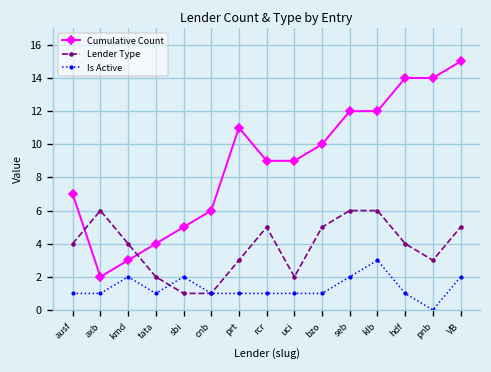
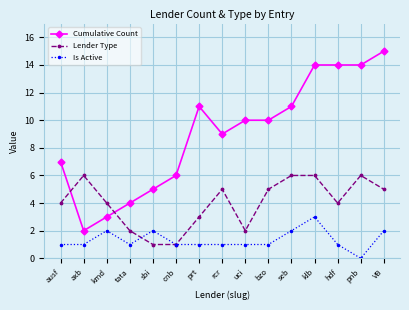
  {
    "Cumulative Count": {
      "ausf": 7,
      "axb": 2,
      "kmd": 3,
      "tata": 4,
      "sbi": 5,
      "cnb": 6,
      "prt": 11,
      "rcr": 9,
-     "uci": 9,
+     "uci": 10,
      "bzo": 10,
-     "seb": 12,
-     "klb": 12,
+     "seb": 11,
+     "klb": 14,
      "hdf": 14,
      "pnb": 14,
      "VB": 15
    },
    "Lender Type": {
      "ausf": 4,
      "axb": 6,
      "kmd": 4,
      "tata": 2,
      "sbi": 1,
      "prt": 3,
      "rcr": 5,
      "uci": 2,
      "bzo": 5,
      "seb": 6,
      "klb": 6,
      "hdf": 4,
-     "pnb": 3,
+     "pnb": 6,
      "VB": 5
    },
    "Is Active": {
      "ausf": 1,
      "axb": 1,
      "kmd": 2,
      "tata": 1,
      "sbi": 2,
      "prt": 1,
      "rcr": 1,
      "uci": 1,
      "bzo": 1,
      "seb": 2,
      "klb": 3,
      "hdf": 1,
      "pnb": 0,
      "VB": 2
    }
  }
